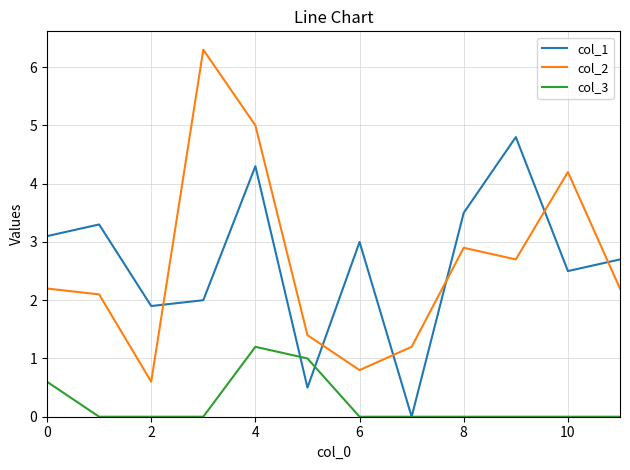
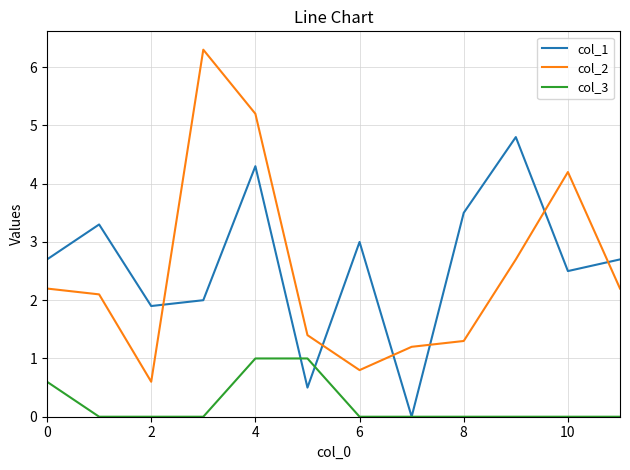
  {
    "col_1": {
-     "0": 3.1,
+     "0": 2.7,
      "2": 1.9,
      "4": 4.3,
      "6": 3.0,
      "8": 3.5,
      "10": 2.5
    },
    "col_2": {
      "0": 2.2,
      "2": 0.6,
-     "4": 5.0,
+     "4": 5.2,
      "6": 0.8,
-     "8": 2.9,
+     "8": 1.3,
      "10": 4.2
    },
    "col_3": {
      "0": 0.6,
      "2": 0.0,
-     "4": 1.2,
+     "4": 1.0,
      "6": 0.0,
      "8": 0.0,
      "10": 0.0
    }
  }
